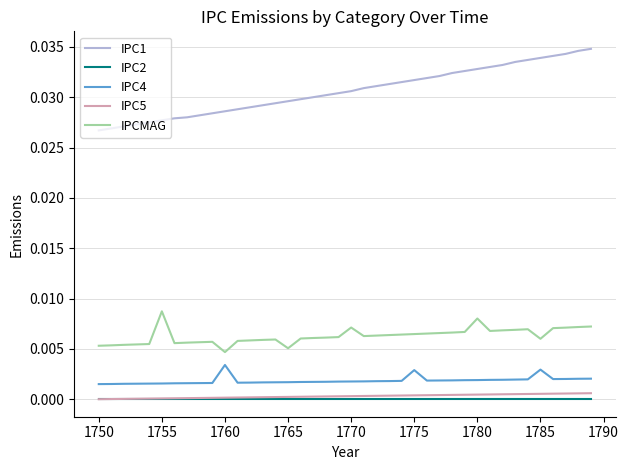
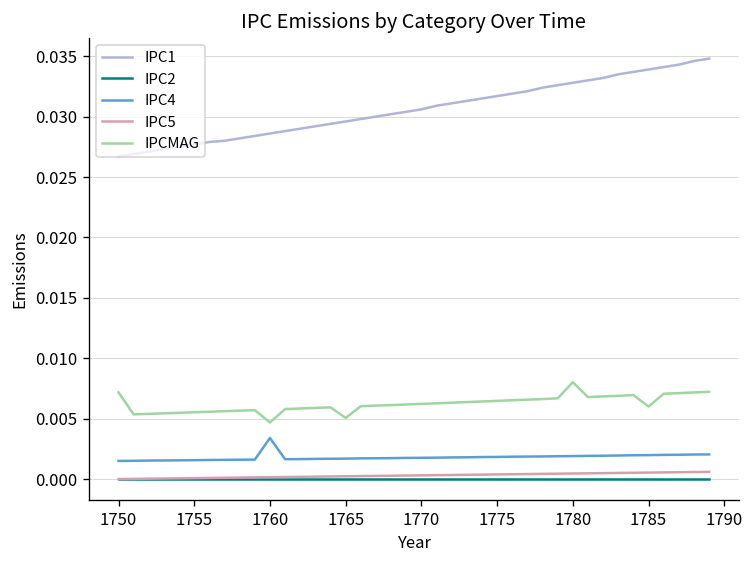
  {
    "IPC2": {
      "1770": 0.0000,
      "1775": 0.0000,
      "1780": 0.0000,
      "1785": 0.0000
    },
    "IPC4": {
      "1750": 0.0015,
      "1755": 0.0016,
      "1760": 0.0034,
      "1765": 0.0017,
      "1770": 0.0018,
-     "1775": 0.0029,
+     "1775": 0.0018,
      "1780": 0.0019,
-     "1785": 0.0029
+     "1785": 0.0020
    },
    "IPCMAG": {
-     "1750": 0.0053,
-     "1755": 0.0087,
+     "1750": 0.0072,
+     "1755": 0.0055,
      "1760": 0.0047,
      "1765": 0.0051,
-     "1770": 0.0071,
+     "1770": 0.0062,
      "1775": 0.0065,
      "1780": 0.0080,
      "1785": 0.0060
    }
  }
